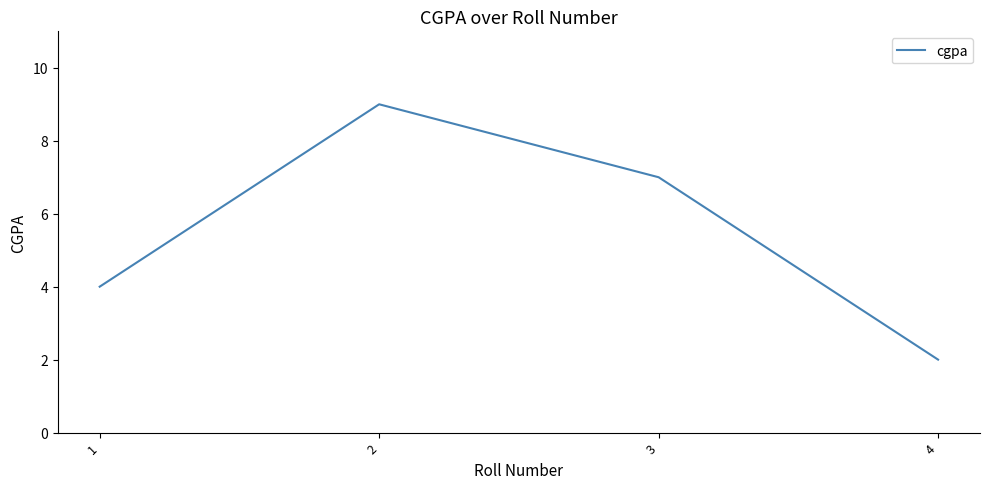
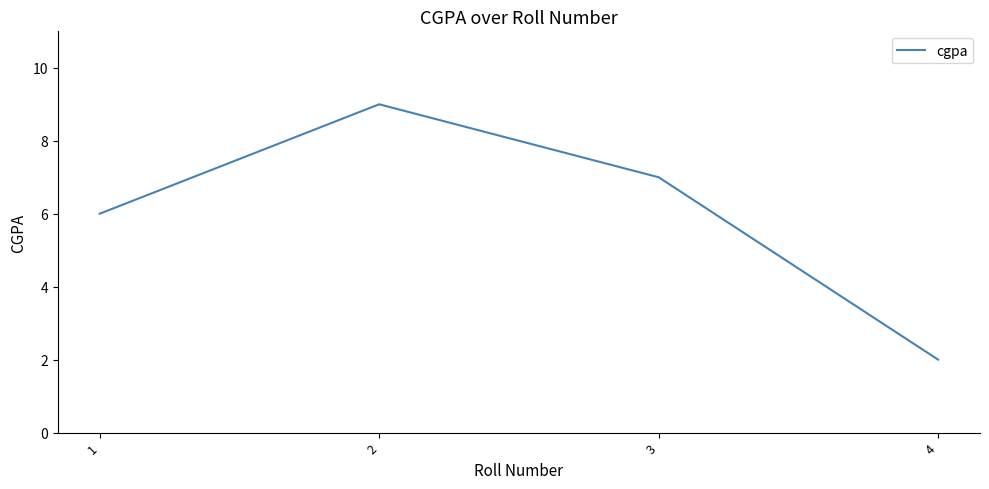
  {
-   "1": 4,
+   "1": 6,
    "2": 9,
    "3": 7,
    "4": 2
  }
